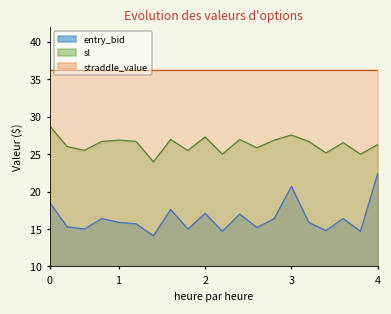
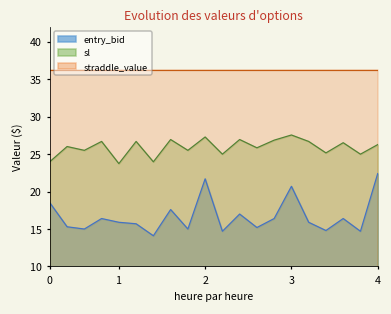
  {
    "entry_bid": {
      "0": 19,
      "1": 16,
-     "2": 17,
+     "2": 22,
      "3": 21,
      "4": 22
    },
    "sl": {
-     "0": 29,
-     "1": 27,
+     "0": 24,
+     "1": 24,
      "2": 27,
      "3": 28,
      "4": 26
    },
    "straddle_value": {
      "0": 36,
      "2": 36,
      "3": 36,
      "4": 36
    }
  }
